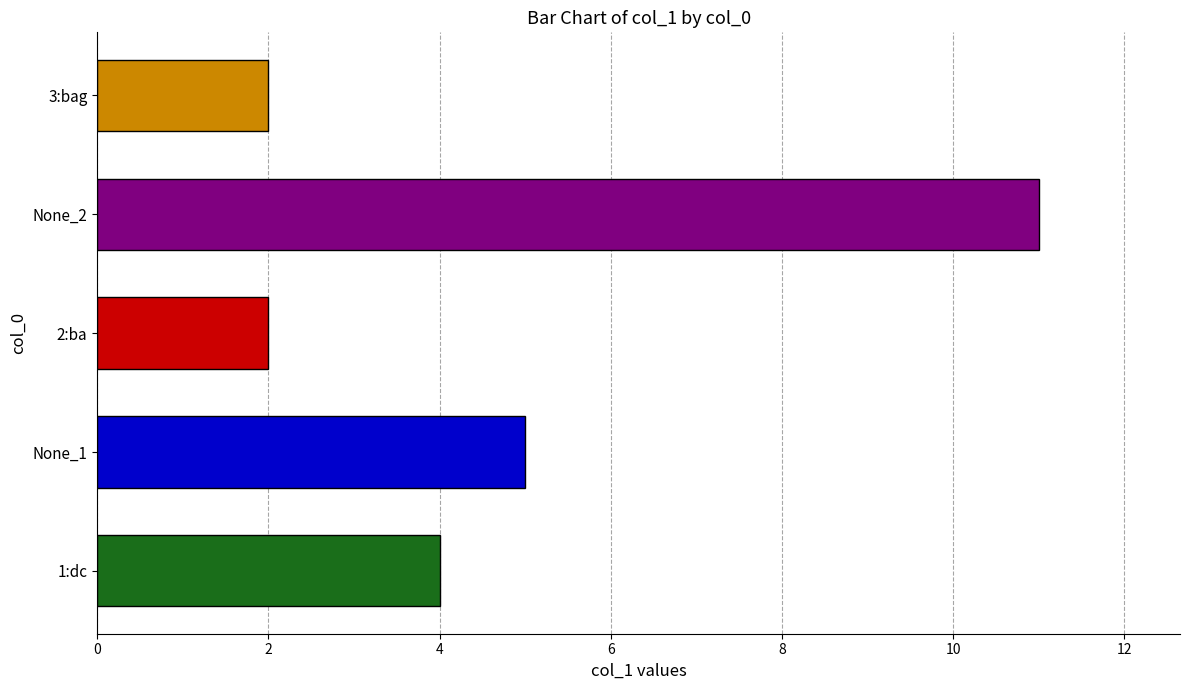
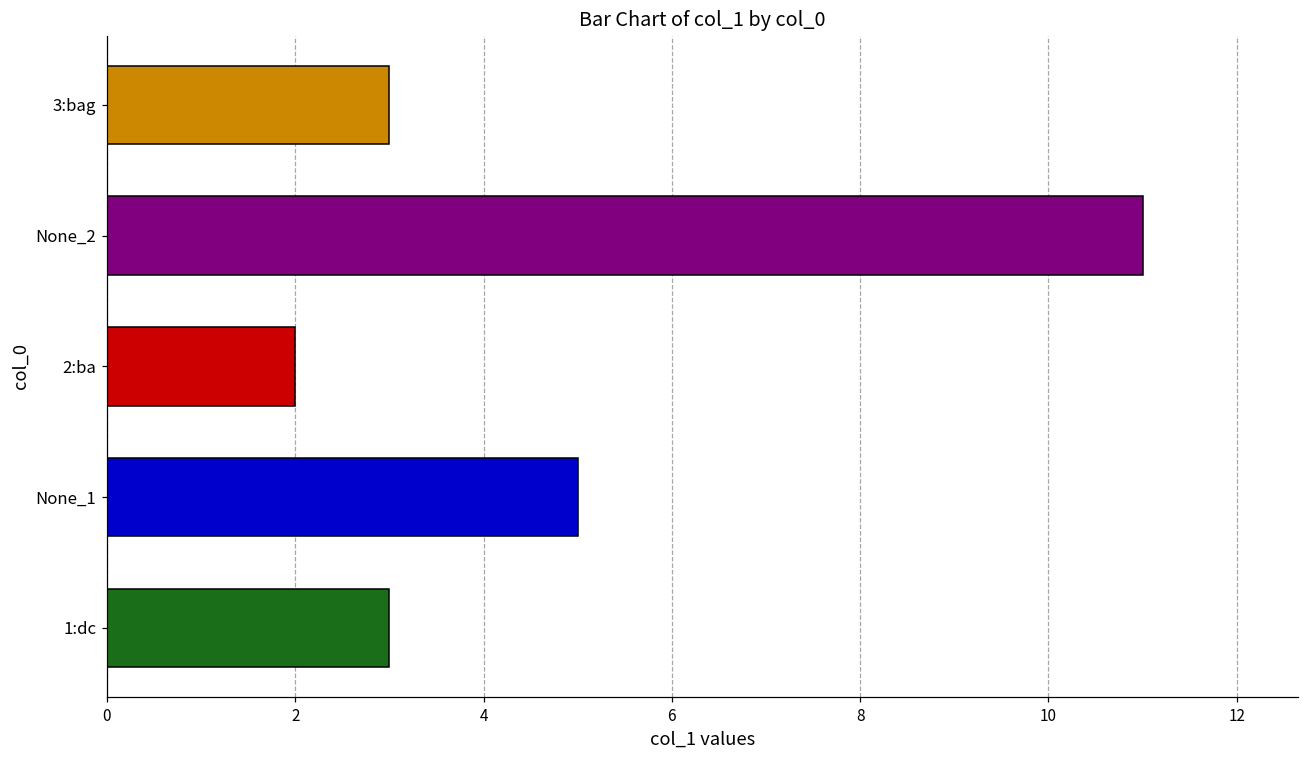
  {
-   "3:bag": 2,
+   "3:bag": 3,
    "None_2": 11,
    "2:ba": 2,
    "None_1": 5,
-   "1:dc": 4
+   "1:dc": 3
  }
